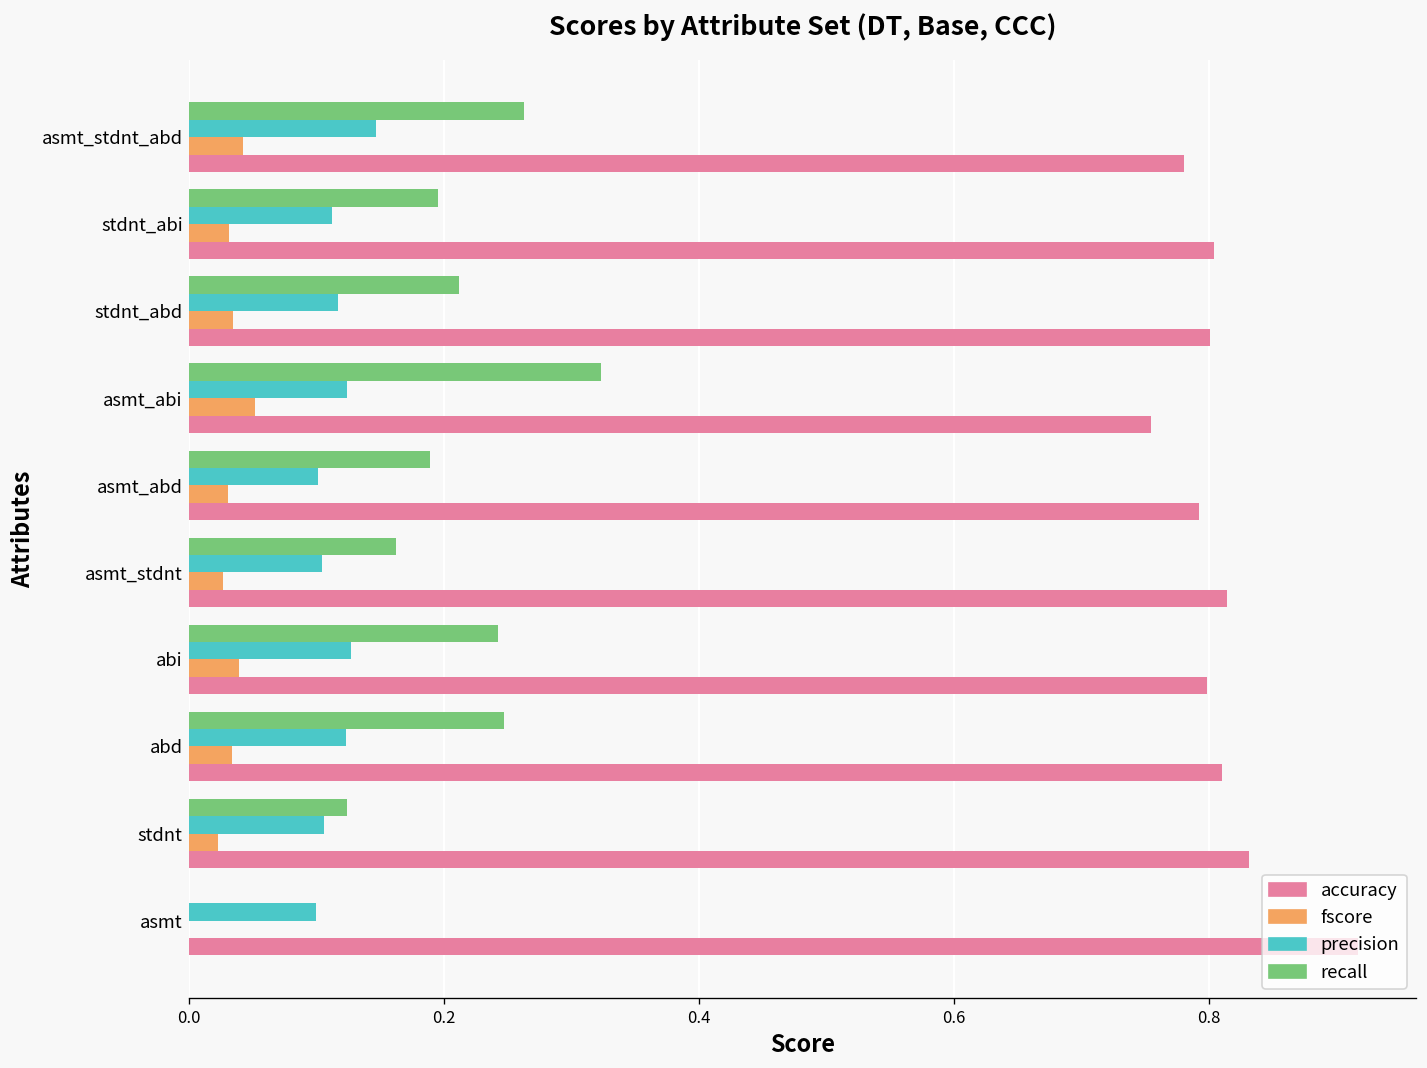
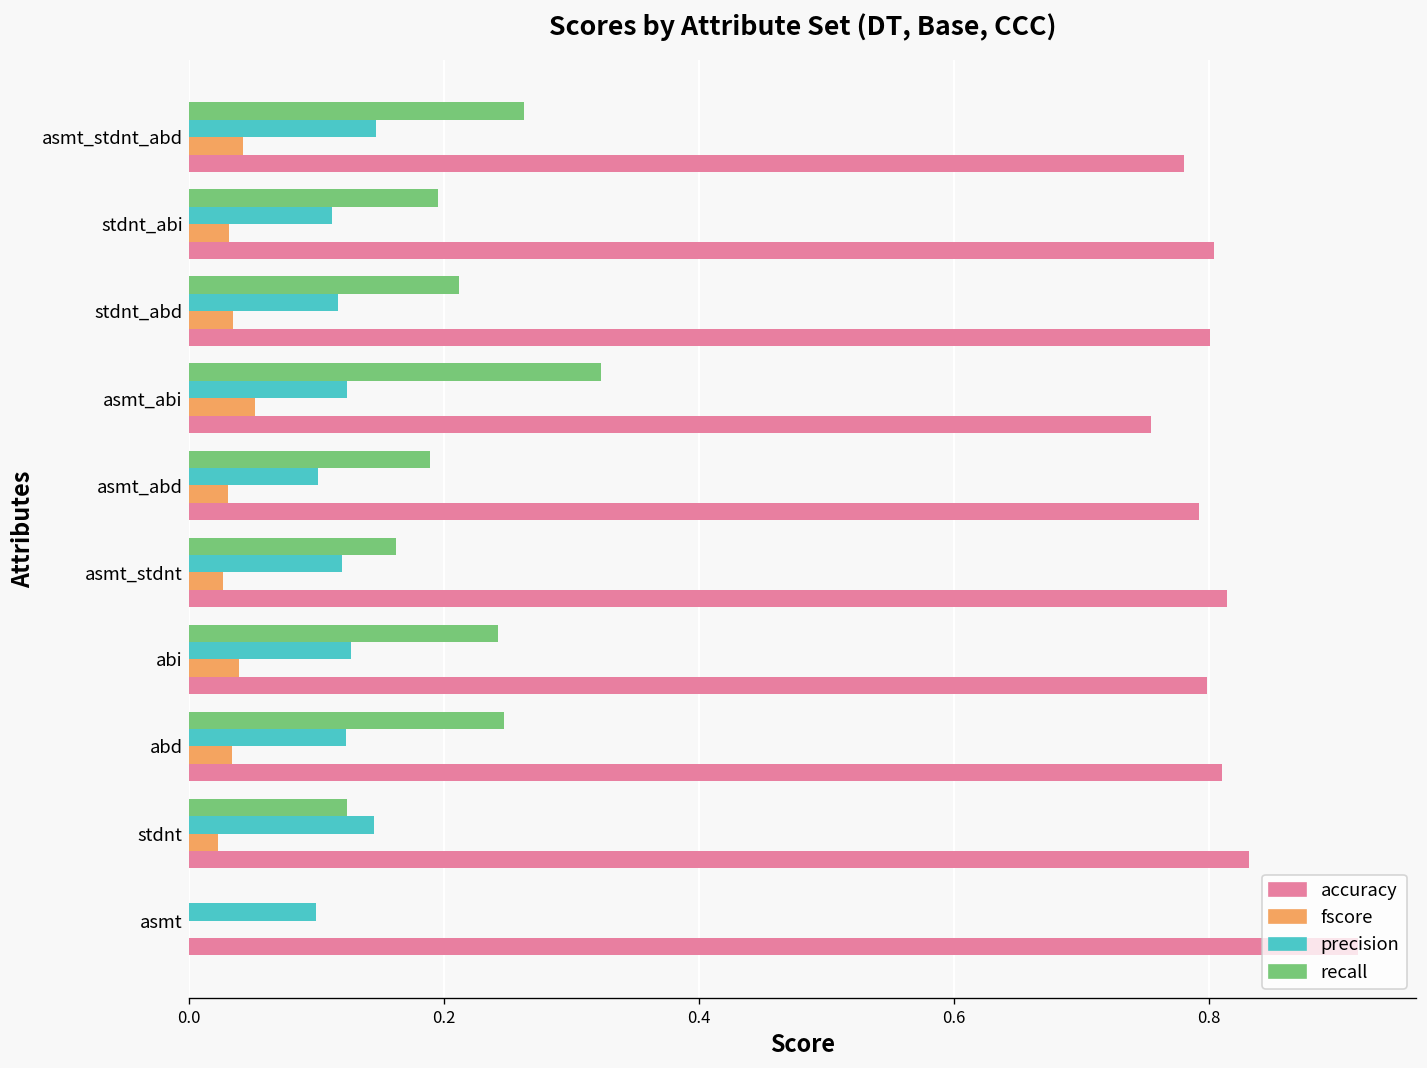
  {
    "accuracy": {
      "asmt_stdnt_abd": 0.781,
      "stdnt_abi": 0.804,
      "stdnt_abd": 0.801,
      "asmt_abi": 0.755,
      "asmt_abd": 0.793,
      "asmt_stdnt": 0.815,
      "abi": 0.799,
      "abd": 0.811,
      "stdnt": 0.831
    },
    "fscore": {
      "asmt_stdnt_abd": 0.043,
      "stdnt_abi": 0.032,
      "stdnt_abd": 0.035,
      "asmt_abi": 0.052,
      "asmt_abd": 0.031,
      "asmt_stdnt": 0.027,
      "abi": 0.040,
      "abd": 0.034,
      "stdnt": 0.023,
      "asmt": 0.000
    },
    "precision": {
      "asmt_stdnt_abd": 0.147,
      "stdnt_abi": 0.112,
      "stdnt_abd": 0.117,
      "asmt_abi": 0.124,
      "asmt_abd": 0.101,
-     "asmt_stdnt": 0.105,
+     "asmt_stdnt": 0.120,
      "abi": 0.127,
      "abd": 0.124,
-     "stdnt": 0.106,
+     "stdnt": 0.146,
      "asmt": 0.100
    },
    "recall": {
      "asmt_stdnt_abd": 0.263,
      "stdnt_abi": 0.196,
      "stdnt_abd": 0.212,
      "asmt_abi": 0.323,
      "asmt_abd": 0.190,
      "asmt_stdnt": 0.163,
      "abi": 0.243,
      "abd": 0.248,
      "stdnt": 0.124,
      "asmt": 0.000
    }
  }
